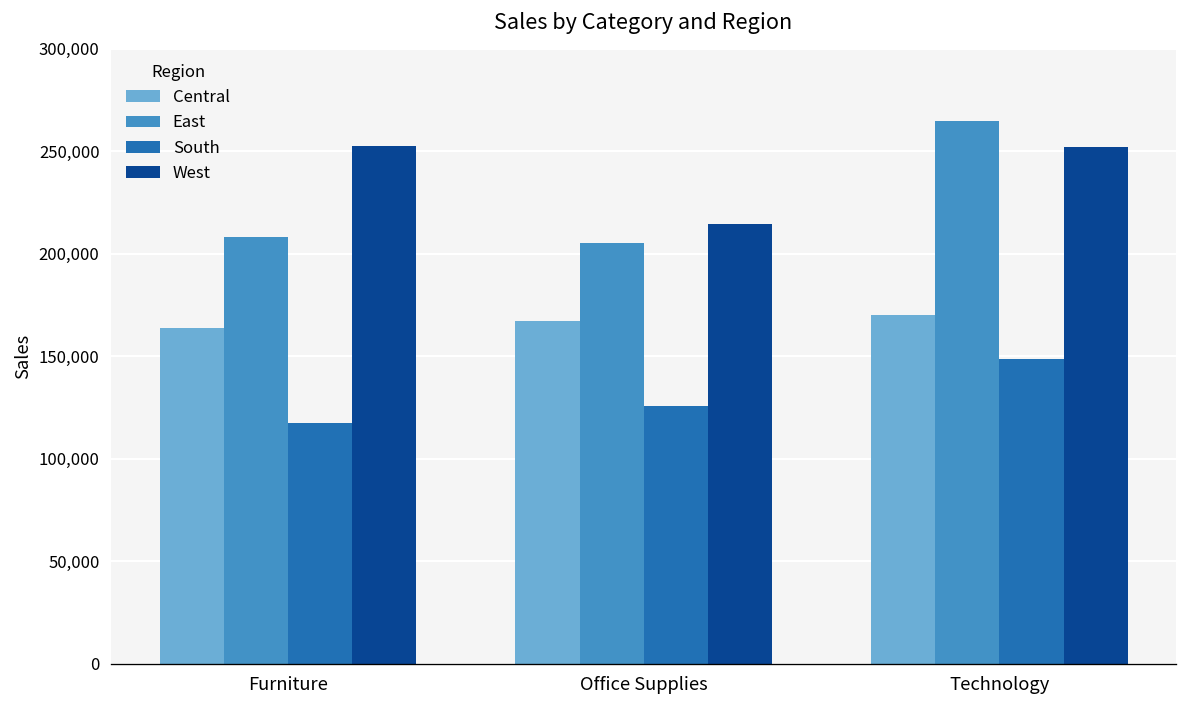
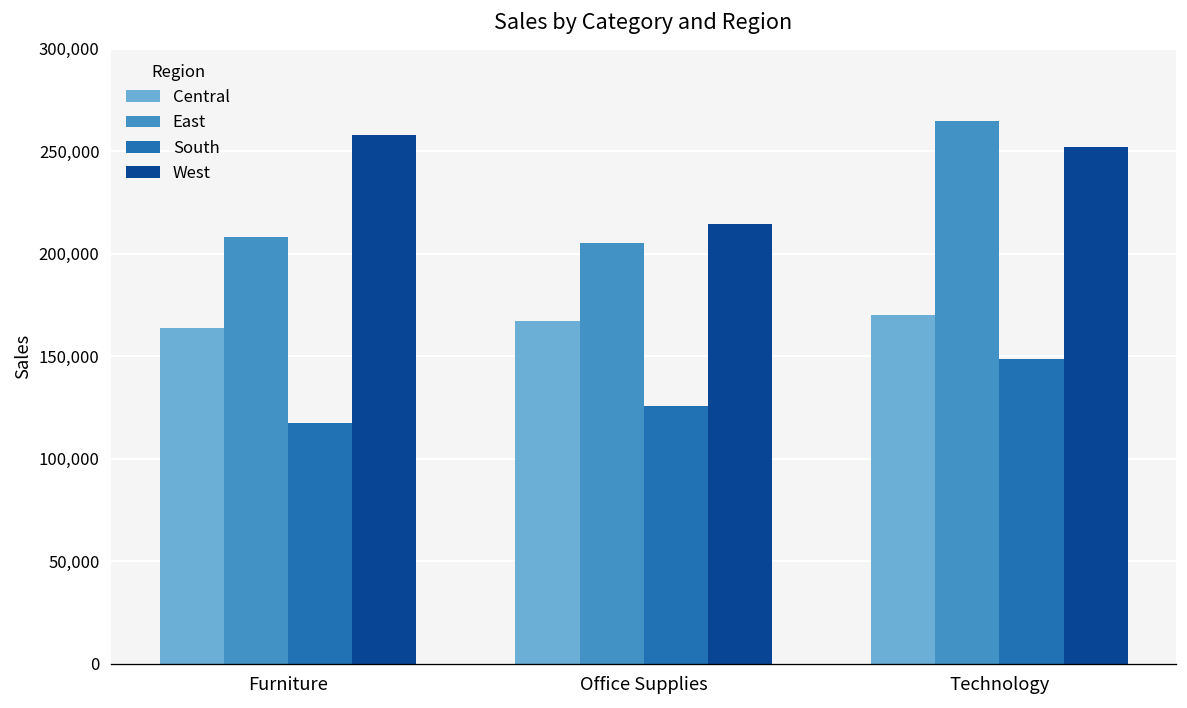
  {
    "West": {
-     "Furniture": "253,000",
+     "Furniture": "258,000",
      "Office Supplies": "215,000",
      "Technology": "252,000"
    }
  }
